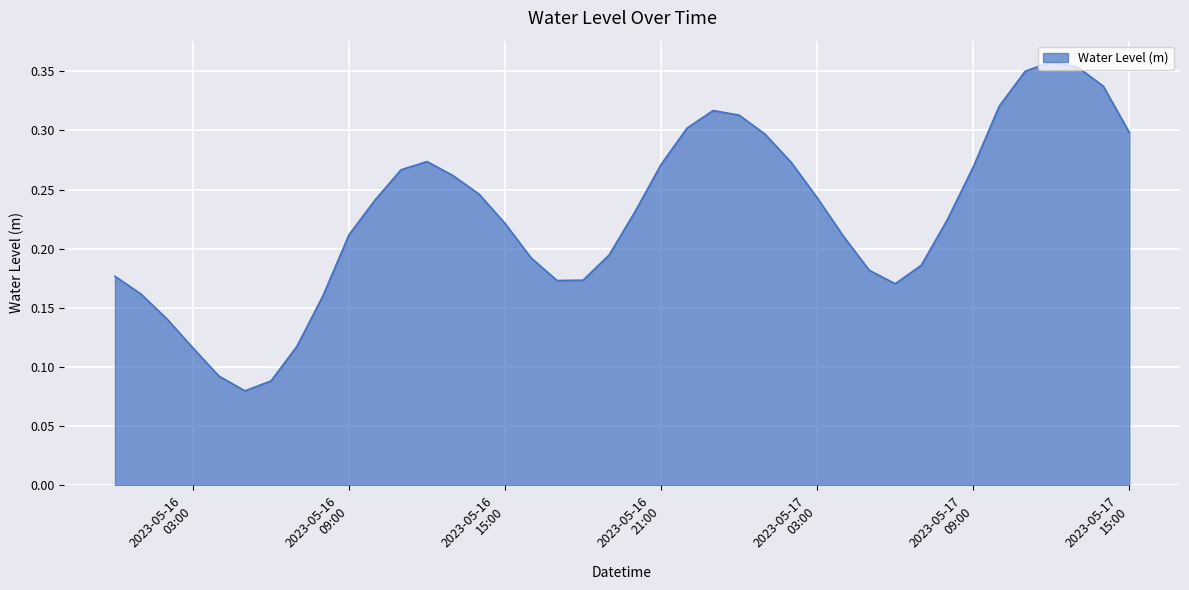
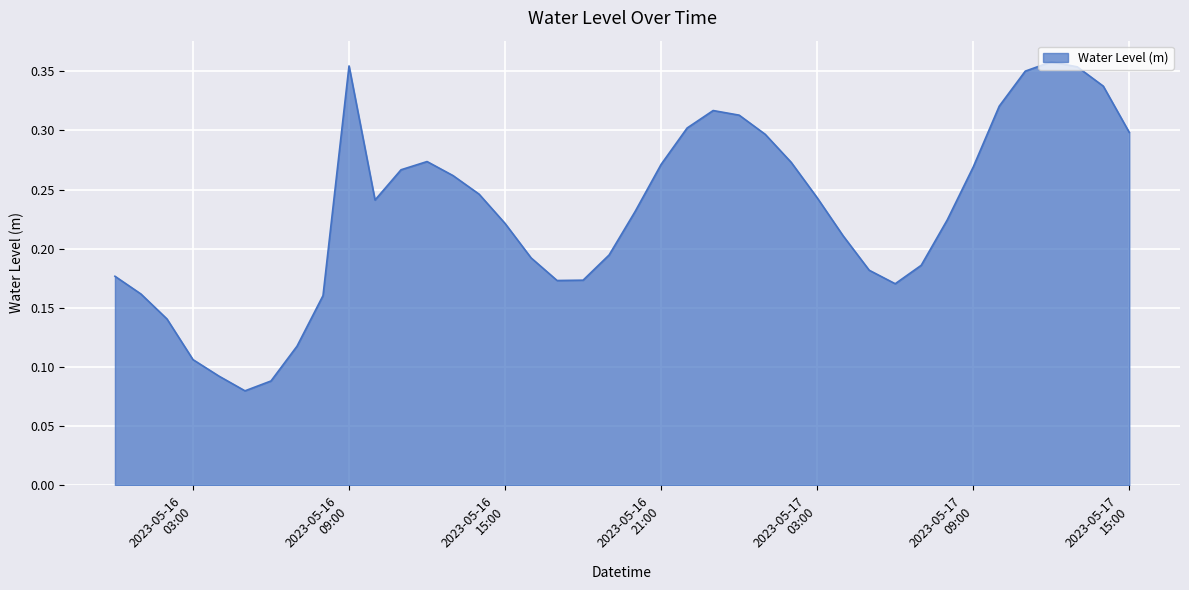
  {
-   "2023-05-16 03:00": 0.116,
-   "2023-05-16 09:00": 0.212,
+   "2023-05-16 03:00": 0.106,
+   "2023-05-16 09:00": 0.355,
    "2023-05-16 15:00": 0.221,
    "2023-05-16 21:00": 0.271,
    "2023-05-17 03:00": 0.243,
    "2023-05-17 09:00": 0.269,
    "2023-05-17 15:00": 0.298
  }
